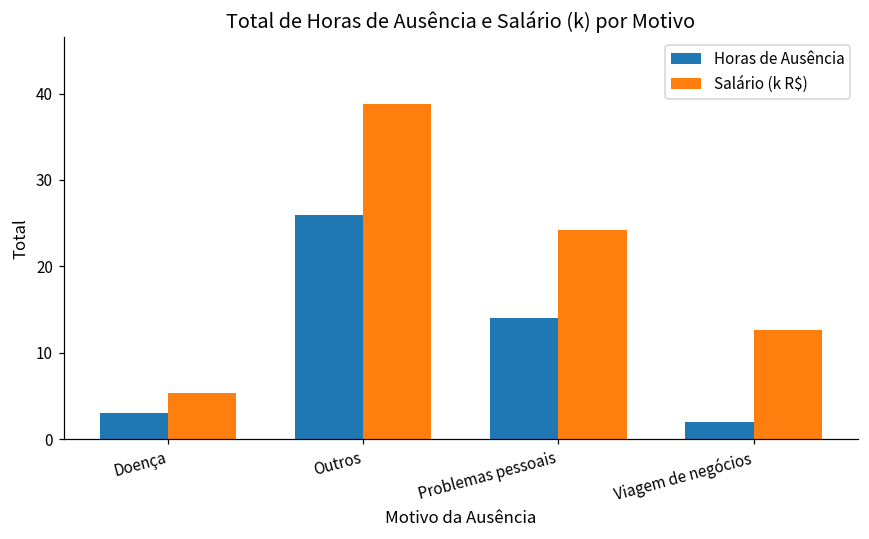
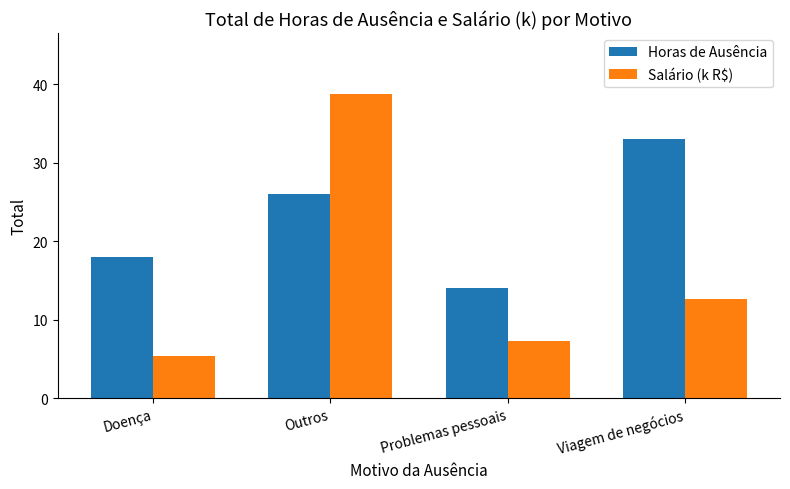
  {
    "Horas de Ausência": {
-     "Doença": 3,
+     "Doença": 18,
      "Outros": 26,
      "Problemas pessoais": 14,
-     "Viagem de negócios": 2
+     "Viagem de negócios": 33
    },
    "Salário (k R$)": {
      "Doença": 5,
      "Outros": 39,
-     "Problemas pessoais": 24,
+     "Problemas pessoais": 7,
      "Viagem de negócios": 13
    }
  }
